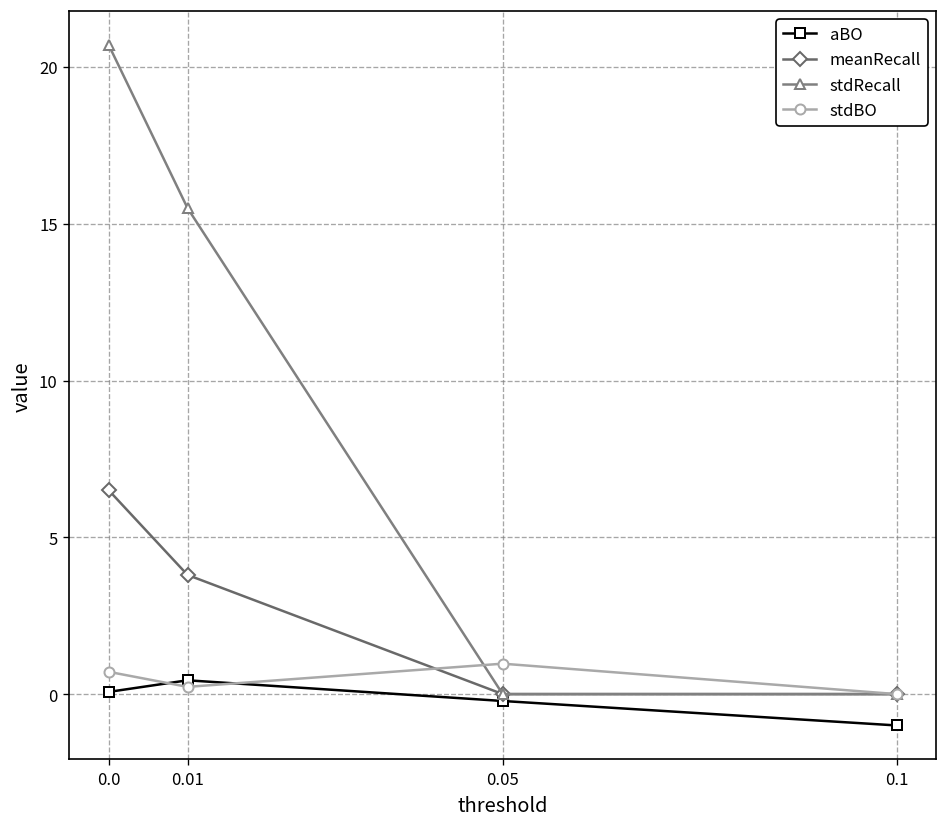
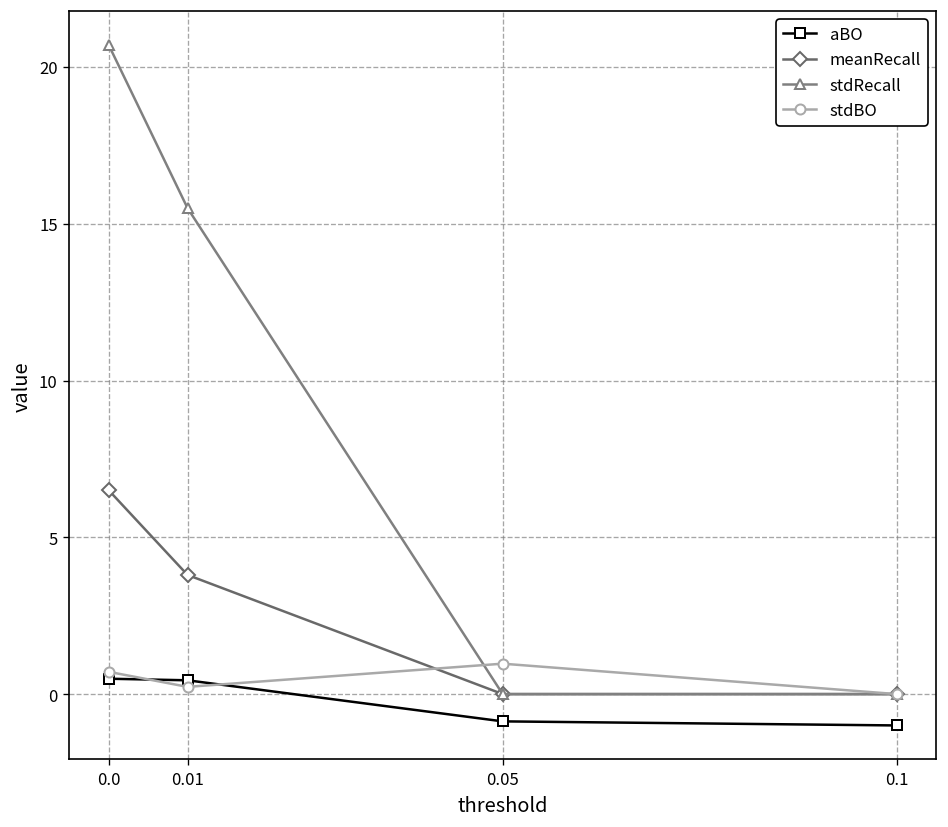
  {
    "aBO": {
-     "0.0": 0.1,
+     "0.0": 0.5,
      "0.01": 0.4,
-     "0.05": -0.2,
+     "0.05": -0.9,
      "0.1": -1.0
    },
    "stdBO": {
      "0.0": 0.7,
      "0.01": 0.2,
      "0.05": 1.0
    }
  }
